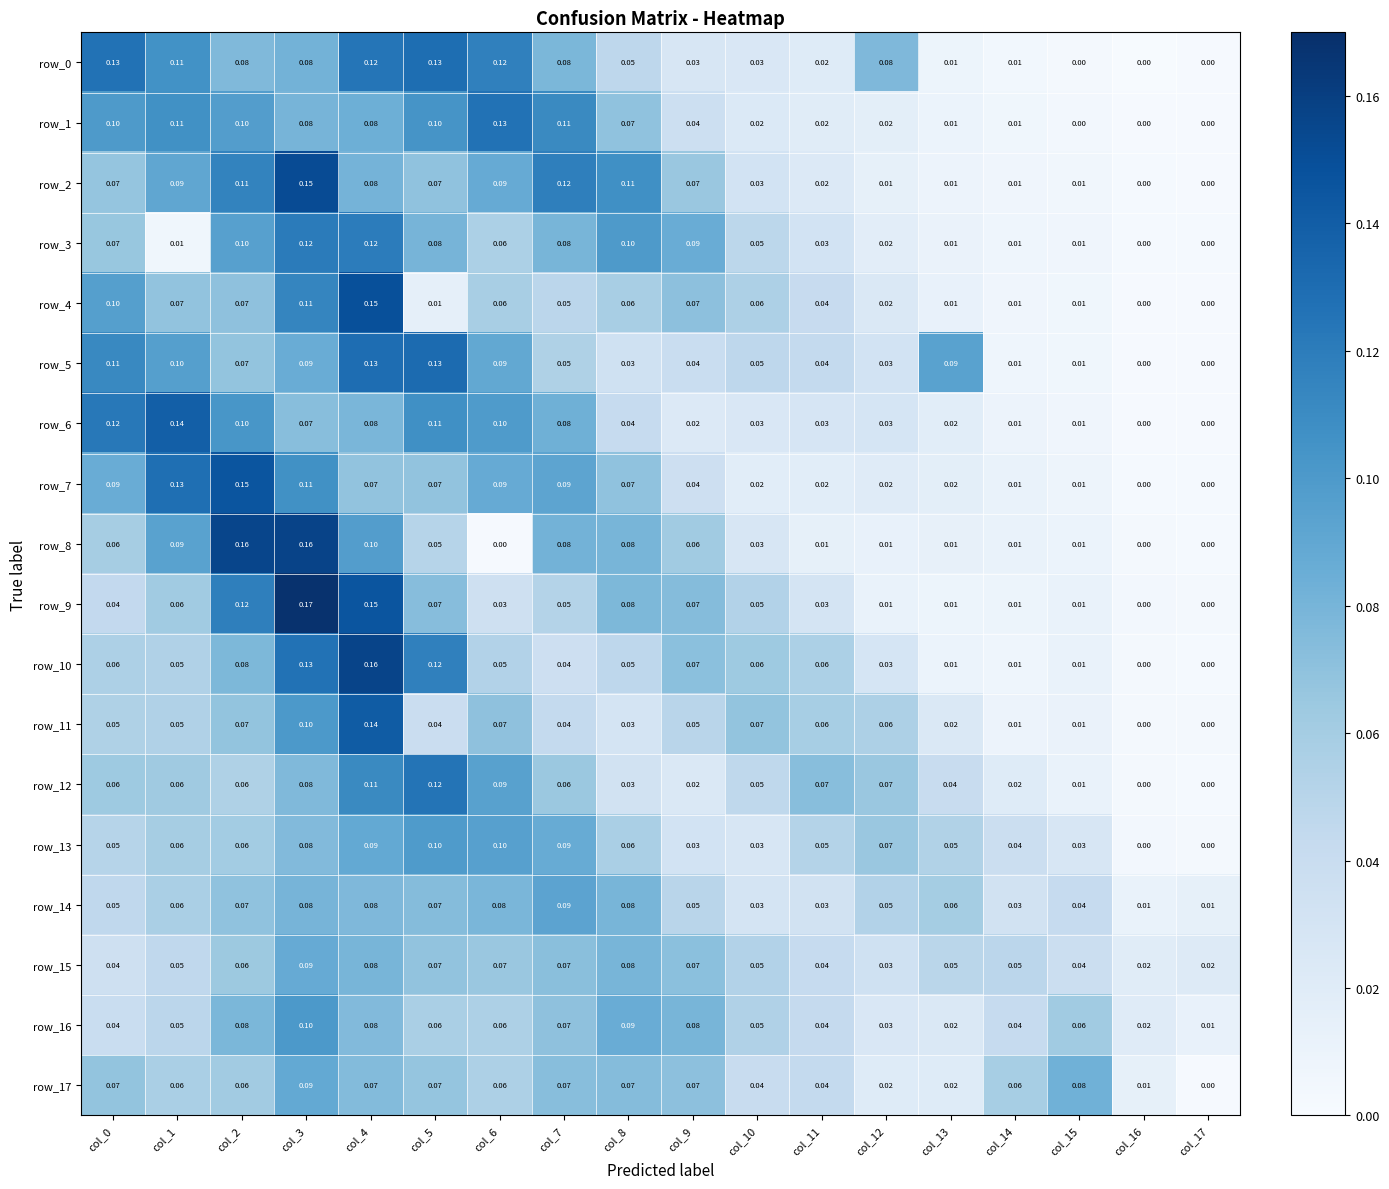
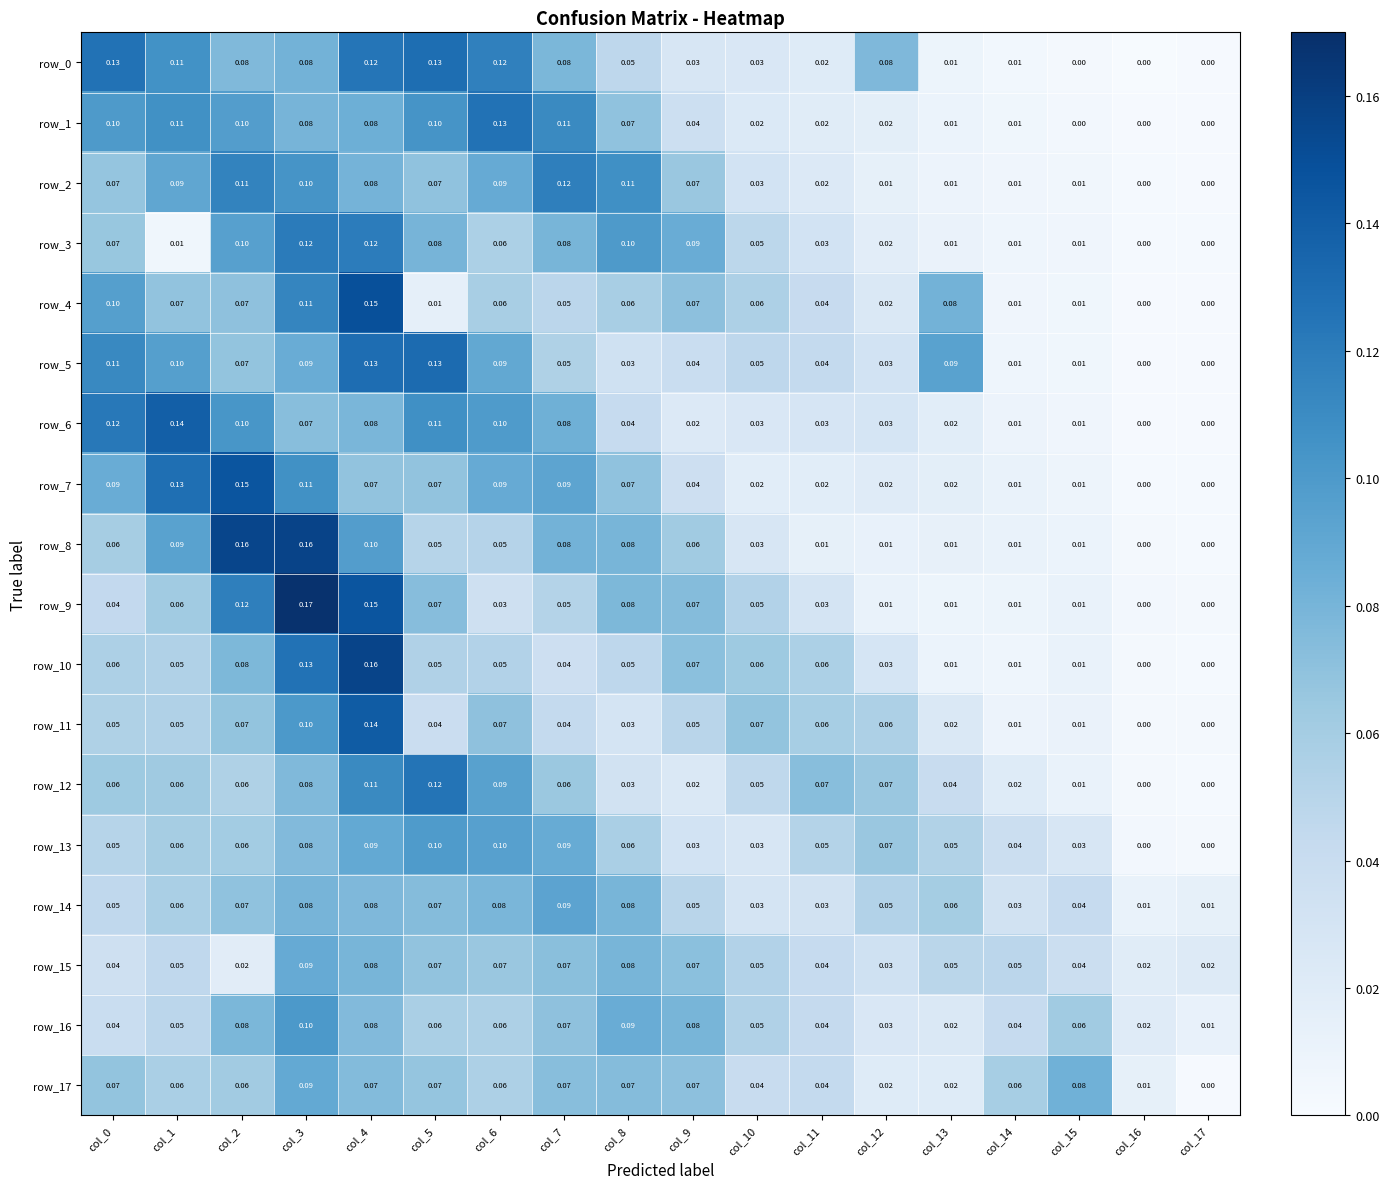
  {
    "row_2": {
      "col_0": 0.07,
      "col_1": 0.09,
      "col_2": 0.11,
-     "col_3": 0.15,
+     "col_3": 0.10,
      "col_4": 0.08,
      "col_5": 0.07,
      "col_6": 0.09,
      "col_7": 0.12,
      "col_8": 0.11,
      "col_9": 0.07,
      "col_10": 0.03,
      "col_11": 0.02,
      "col_12": 0.01,
      "col_13": 0.01,
      "col_14": 0.01,
      "col_15": 0.01,
      "col_16": 0.00,
      "col_17": 0.00
    },
    "row_4": {
      "col_0": 0.10,
      "col_1": 0.07,
      "col_2": 0.07,
      "col_3": 0.11,
      "col_4": 0.15,
      "col_5": 0.01,
      "col_6": 0.06,
      "col_7": 0.05,
      "col_8": 0.06,
      "col_9": 0.07,
      "col_10": 0.06,
      "col_11": 0.04,
      "col_12": 0.02,
-     "col_13": 0.01,
+     "col_13": 0.08,
      "col_14": 0.01,
      "col_15": 0.01,
      "col_16": 0.00,
      "col_17": 0.00
    },
    "row_8": {
      "col_0": 0.06,
      "col_1": 0.09,
      "col_2": 0.16,
      "col_3": 0.16,
      "col_4": 0.10,
      "col_5": 0.05,
-     "col_6": 0.00,
+     "col_6": 0.05,
      "col_7": 0.08,
      "col_8": 0.08,
      "col_9": 0.06,
      "col_10": 0.03,
      "col_11": 0.01,
      "col_12": 0.01,
      "col_13": 0.01,
      "col_14": 0.01,
      "col_15": 0.01,
      "col_16": 0.00,
      "col_17": 0.00
    },
    "row_10": {
      "col_0": 0.06,
      "col_1": 0.05,
      "col_2": 0.08,
      "col_3": 0.13,
      "col_4": 0.16,
-     "col_5": 0.12,
+     "col_5": 0.05,
      "col_6": 0.05,
      "col_7": 0.04,
      "col_8": 0.05,
      "col_9": 0.07,
      "col_10": 0.06,
      "col_11": 0.06,
      "col_12": 0.03,
      "col_13": 0.01,
      "col_14": 0.01,
      "col_15": 0.01,
      "col_16": 0.00,
      "col_17": 0.00
    },
    "row_15": {
      "col_0": 0.04,
      "col_1": 0.05,
-     "col_2": 0.06,
+     "col_2": 0.02,
      "col_3": 0.09,
      "col_4": 0.08,
      "col_5": 0.07,
      "col_6": 0.07,
      "col_7": 0.07,
      "col_8": 0.08,
      "col_9": 0.07,
      "col_10": 0.05,
      "col_11": 0.04,
      "col_12": 0.03,
      "col_13": 0.05,
      "col_14": 0.05,
      "col_15": 0.04,
      "col_16": 0.02,
      "col_17": 0.02
    }
  }
